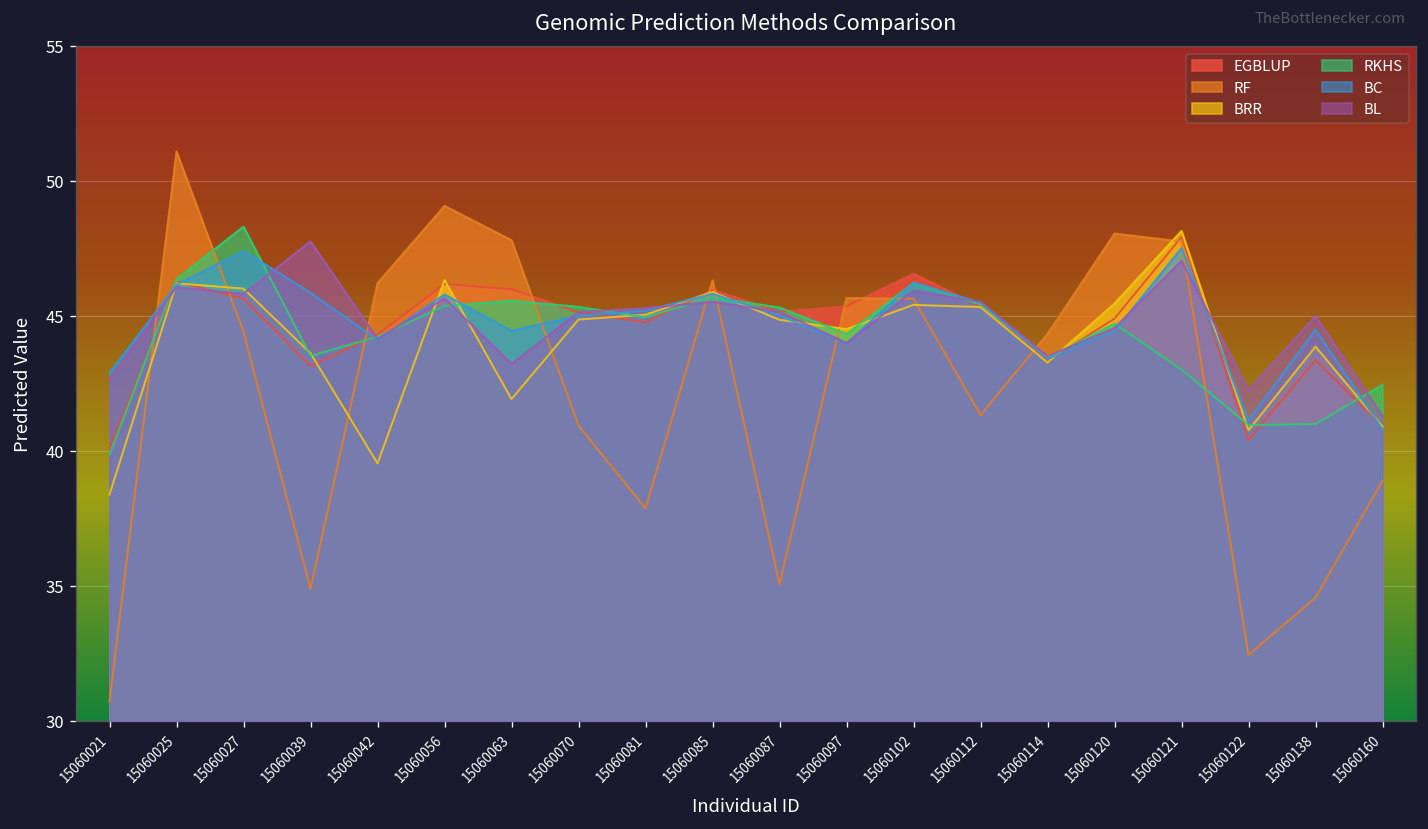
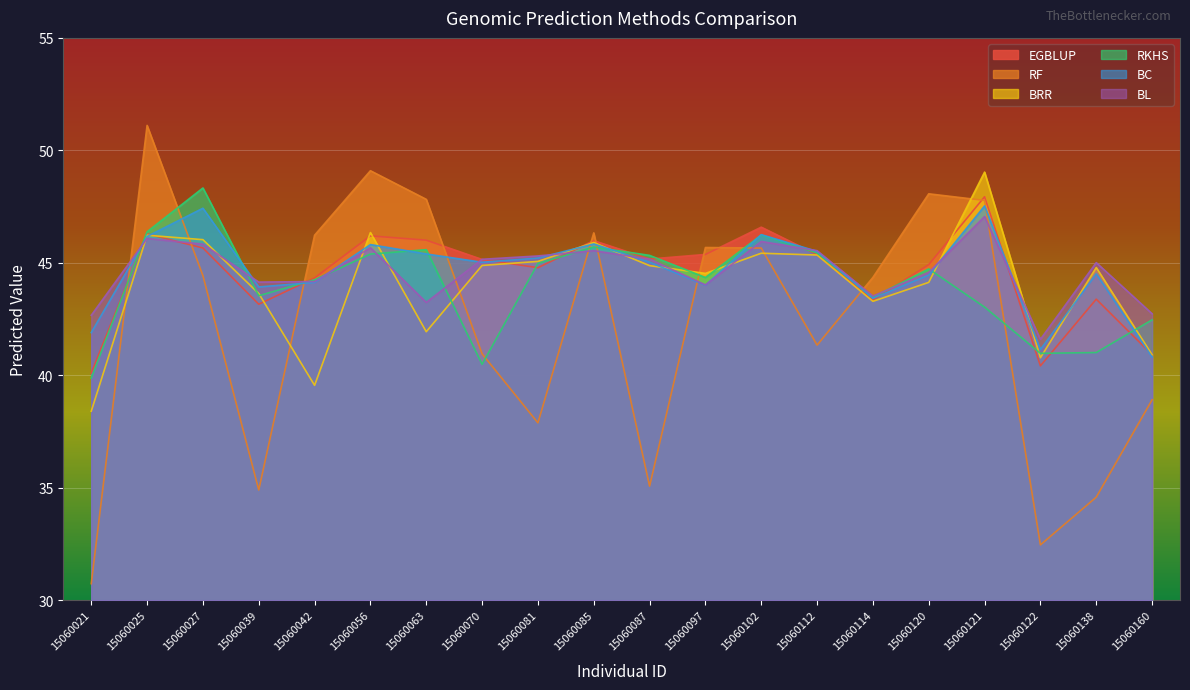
  {
    "BRR": {
      "15060021": 38.4,
      "15060027": 46.0,
      "15060042": 39.6,
      "15060056": 46.3,
      "15060063": 41.9,
      "15060070": 44.9,
      "15060087": 44.9,
      "15060097": 44.5,
      "15060102": 45.4,
-     "15060120": 45.5,
-     "15060121": 48.2,
+     "15060120": 44.1,
+     "15060121": 49.0,
      "15060122": 40.8,
-     "15060138": 43.9
+     "15060138": 44.8
    },
    "RKHS": {
      "15060021": 39.9,
      "15060027": 48.3,
      "15060056": 45.4,
      "15060063": 45.6,
-     "15060070": 45.4,
+     "15060070": 40.5,
      "15060085": 45.7,
      "15060087": 45.3,
      "15060097": 44.3,
      "15060120": 44.7,
      "15060121": 43.0,
      "15060122": 41.0,
      "15060138": 41.0,
      "15060160": 42.5
    },
    "BC": {
-     "15060021": 42.9,
+     "15060021": 41.9,
      "15060027": 47.4,
-     "15060039": 45.9,
+     "15060039": 43.9,
      "15060056": 45.8,
-     "15060063": 44.5,
+     "15060063": 45.4,
      "15060070": 45.0,
      "15060087": 45.0,
      "15060120": 44.5,
      "15060121": 47.5,
      "15060122": 41.1,
      "15060138": 44.5
    },
    "BL": {
      "15060021": 42.7,
      "15060027": 45.8,
-     "15060039": 47.8,
+     "15060039": 44.1,
      "15060056": 45.7,
      "15060063": 43.2,
      "15060085": 45.5,
      "15060102": 45.9,
      "15060120": 44.6,
      "15060121": 47.1,
-     "15060122": 42.3,
+     "15060122": 41.6,
      "15060138": 45.0,
-     "15060160": 41.3
+     "15060160": 42.7
    }
  }
